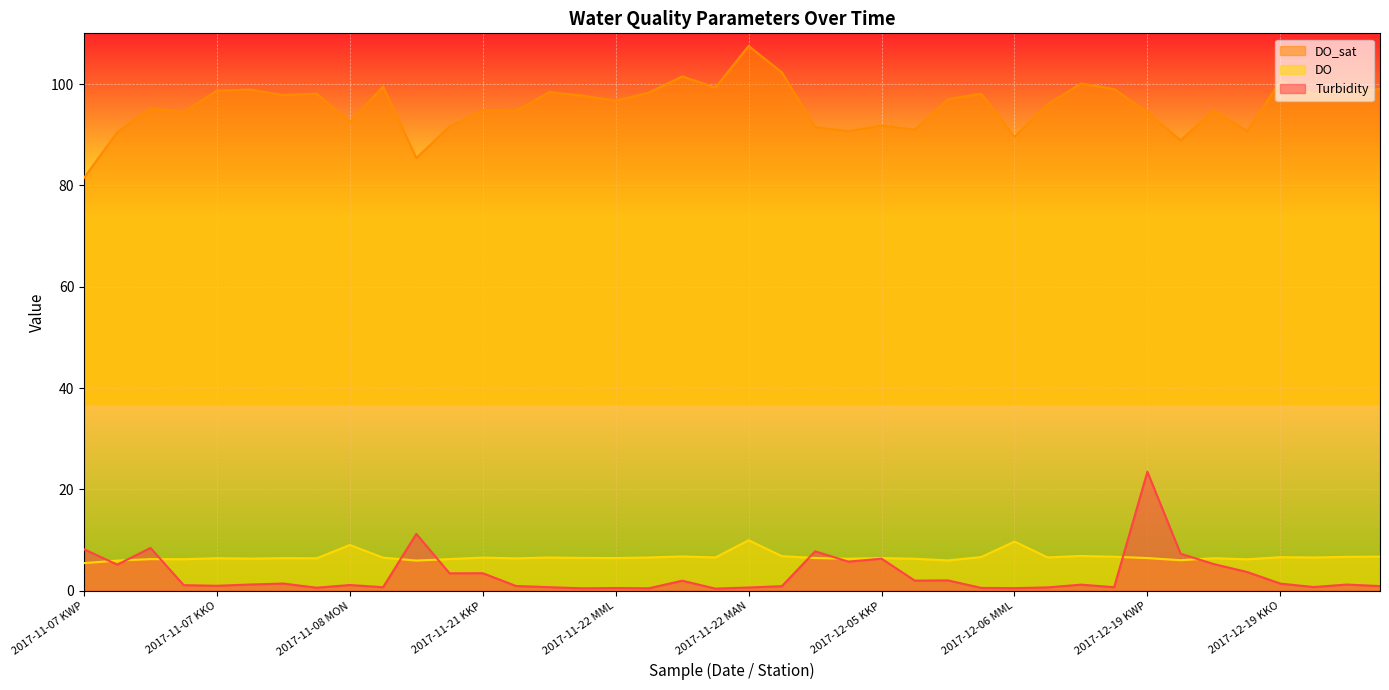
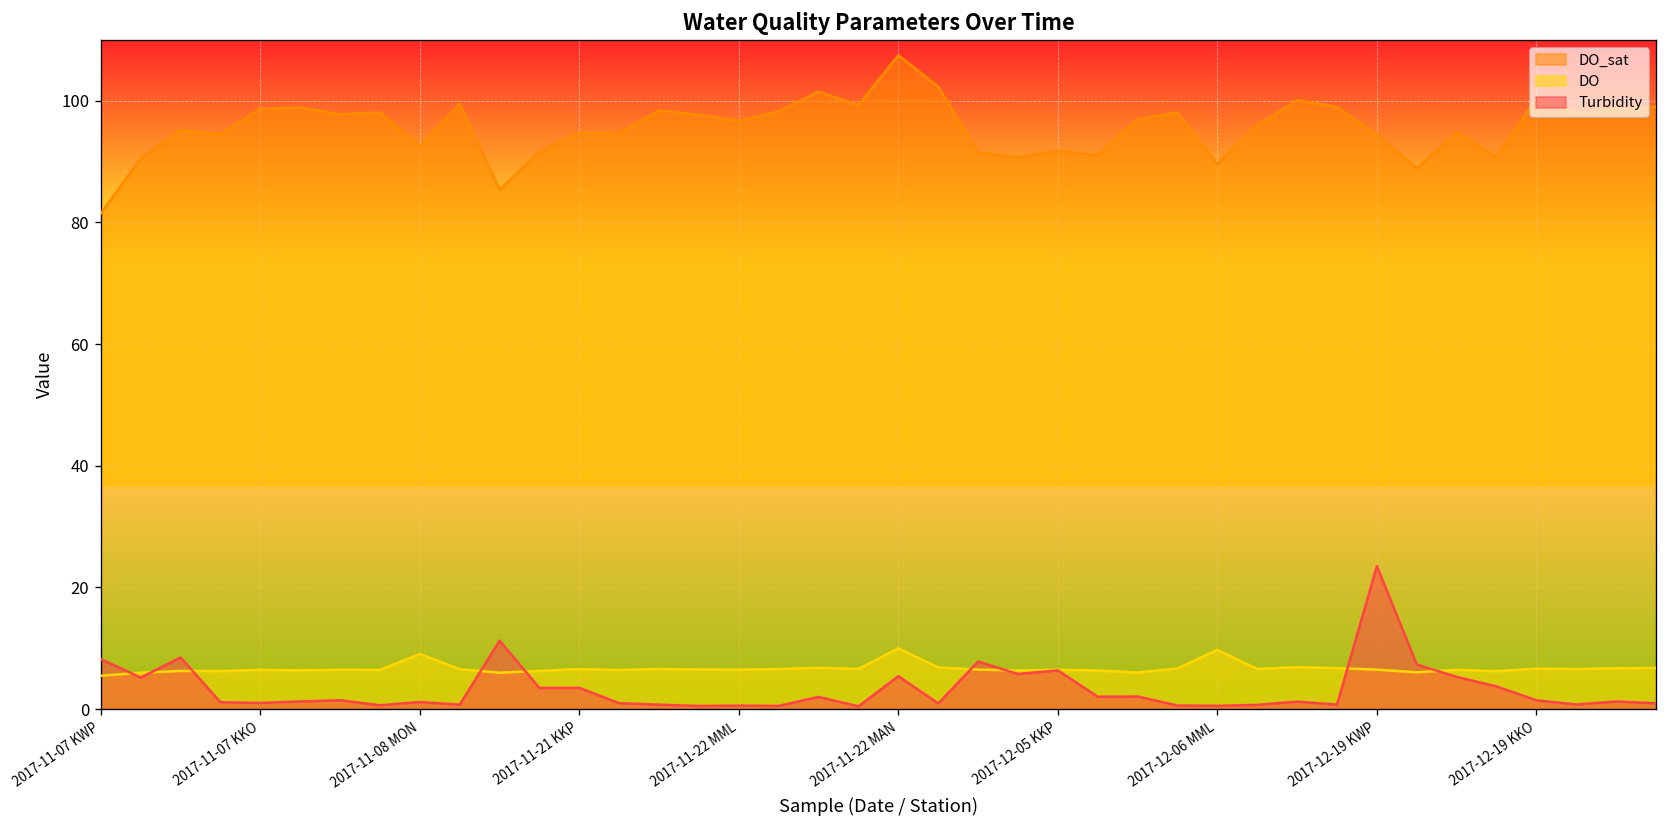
  {
    "DO_sat": {
      "2017-11-07 KWP": 82,
      "2017-11-07 KKO": 99,
      "2017-11-08 MON": 93,
      "2017-11-21 KKP": 95,
      "2017-11-22 MML": 97,
      "2017-11-22 MAN": 108,
      "2017-12-05 KKP": 92,
      "2017-12-06 MML": 90,
      "2017-12-19 KWP": 94
    },
    "DO": {
      "2017-11-07 KWP": 5,
      "2017-11-07 KKO": 6,
      "2017-11-08 MON": 9,
      "2017-11-21 KKP": 7,
      "2017-11-22 MML": 6,
      "2017-11-22 MAN": 10,
      "2017-12-06 MML": 10,
      "2017-12-19 KWP": 6,
      "2017-12-19 KKO": 7
    },
    "Turbidity": {
      "2017-11-07 KWP": 8,
      "2017-11-07 KKO": 1,
      "2017-11-08 MON": 1,
      "2017-11-21 KKP": 3,
      "2017-11-22 MML": 1,
-     "2017-11-22 MAN": 1,
+     "2017-11-22 MAN": 5,
      "2017-12-06 MML": 1,
      "2017-12-19 KWP": 24,
      "2017-12-19 KKO": 1
    }
  }
